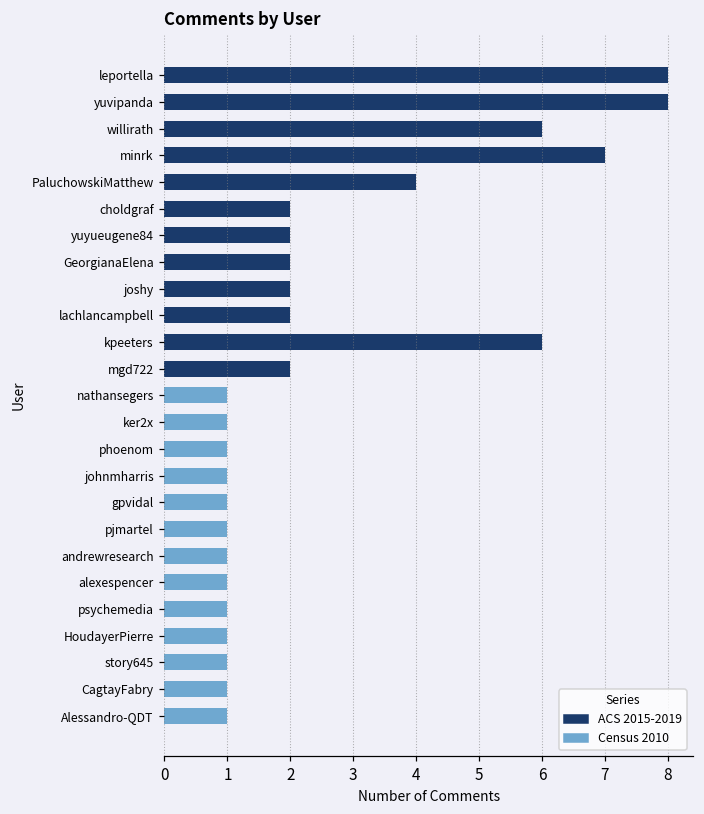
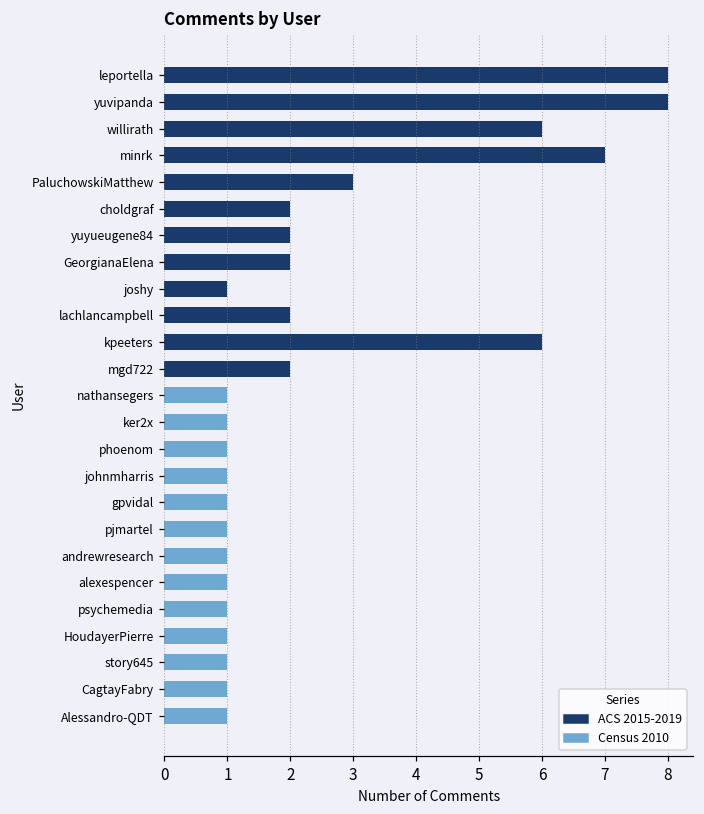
  {
    "ACS 2015-2019": {
      "leportella": 8,
      "yuvipanda": 8,
      "willirath": 6,
      "minrk": 7,
-     "PaluchowskiMatthew": 4,
+     "PaluchowskiMatthew": 3,
      "choldgraf": 2,
      "yuyueugene84": 2,
      "GeorgianaElena": 2,
-     "joshy": 2,
+     "joshy": 1,
      "lachlancampbell": 2,
      "kpeeters": 6,
      "mgd722": 2
    },
    "Census 2010": {
      "nathansegers": 1,
      "ker2x": 1,
      "phoenom": 1,
      "johnmharris": 1,
      "gpvidal": 1,
      "pjmartel": 1,
      "andrewresearch": 1,
      "alexespencer": 1,
      "psychemedia": 1,
      "HoudayerPierre": 1,
      "story645": 1,
      "CagtayFabry": 1,
      "Alessandro-QDT": 1
    }
  }
